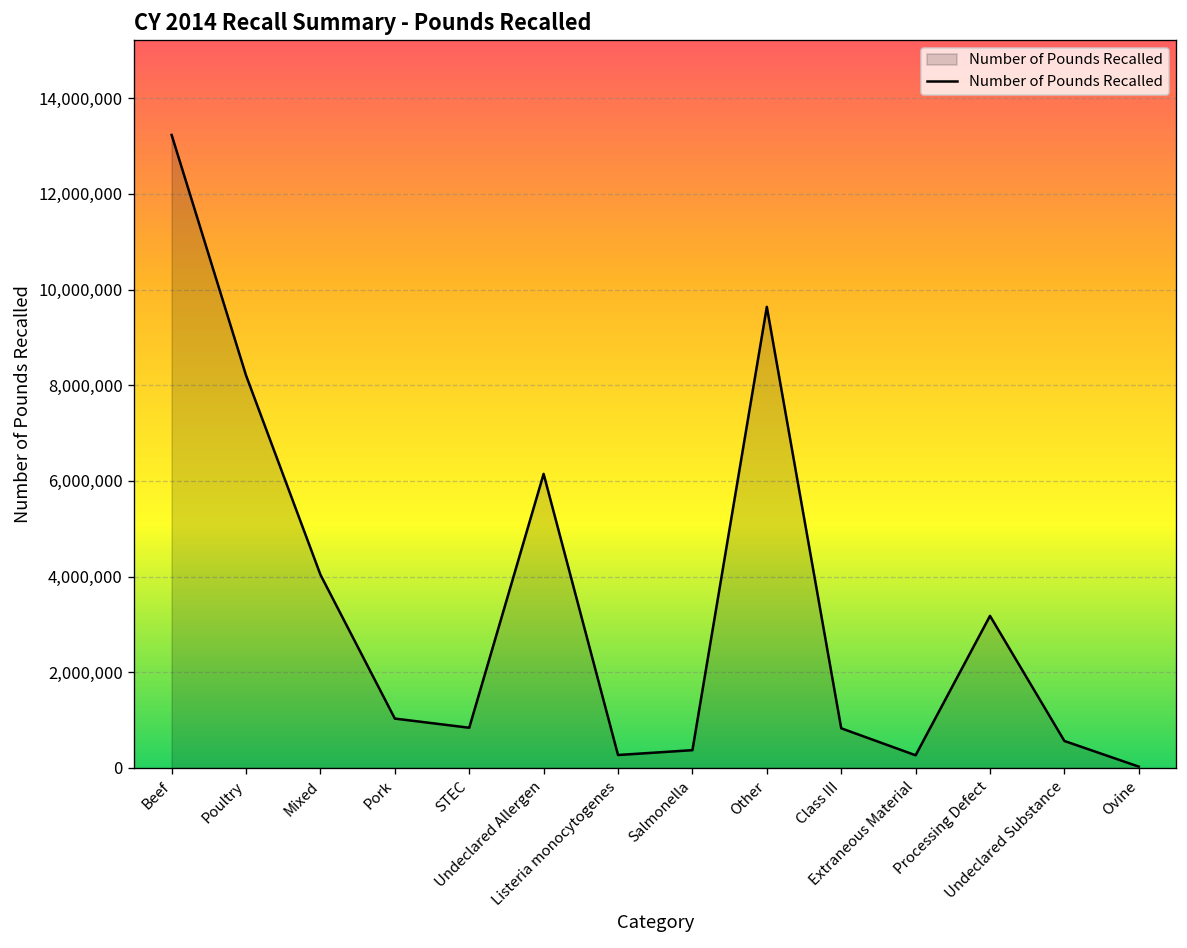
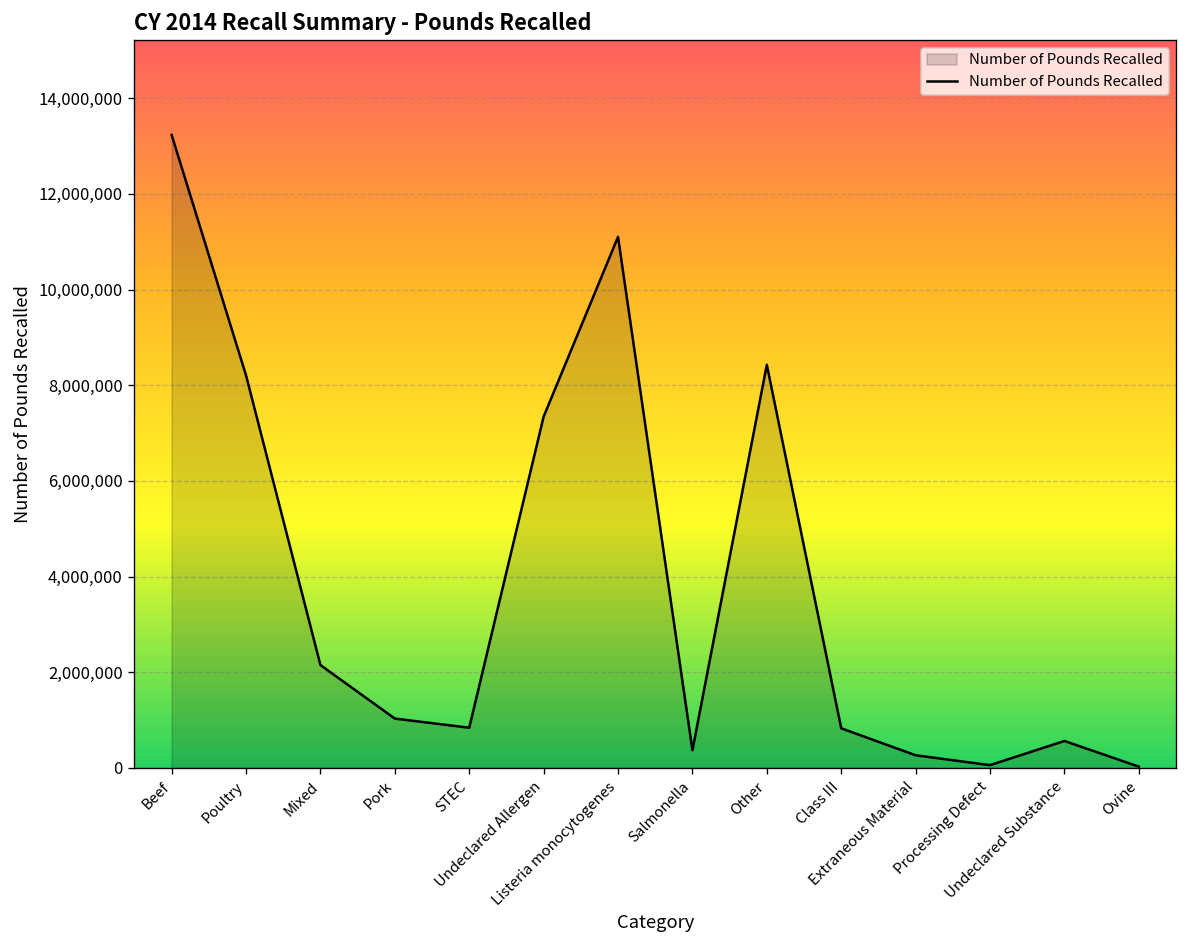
  {
    "Beef": "13,200,000",
    "Poultry": "8,200,000",
-   "Mixed": "4,000,000",
+   "Mixed": "2,200,000",
    "Pork": "1,000,000",
    "STEC": "800,000",
-   "Undeclared Allergen": "6,100,000",
-   "Listeria monocytogenes": "300,000",
+   "Undeclared Allergen": "7,300,000",
+   "Listeria monocytogenes": "11,100,000",
    "Salmonella": "400,000",
-   "Other": "9,600,000",
+   "Other": "8,400,000",
    "Class III": "800,000",
    "Extraneous Material": "300,000",
-   "Processing Defect": "3,200,000",
+   "Processing Defect": "100,000",
    "Undeclared Substance": "600,000",
    "Ovine": "0"
  }
